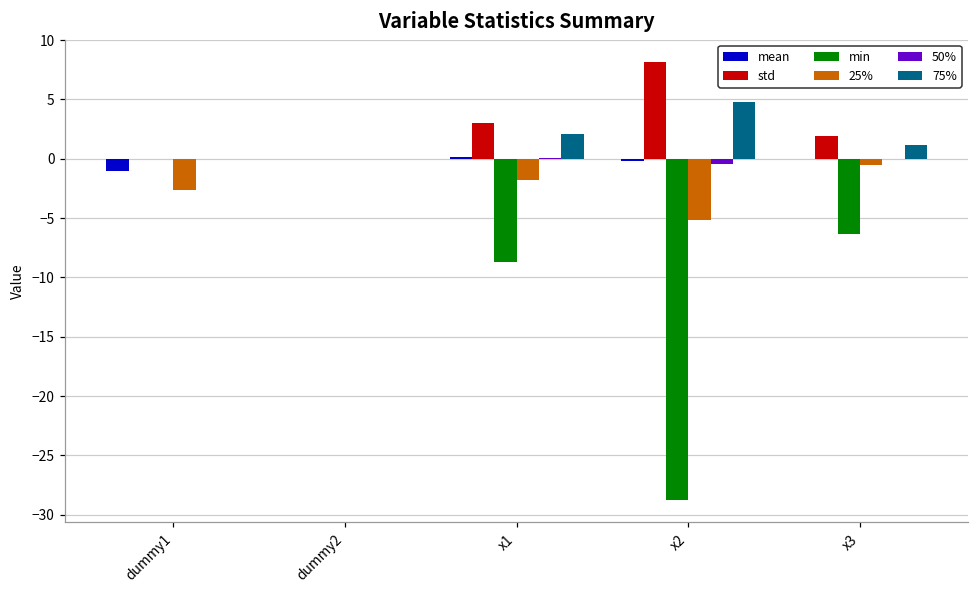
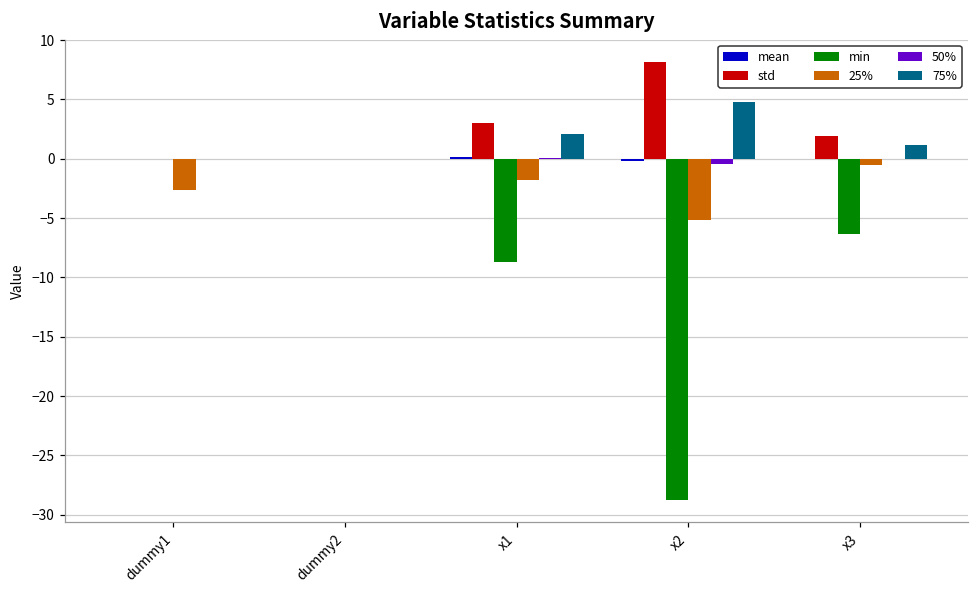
  {
    "mean": {
-     "dummy1": -1
+     "dummy1": 0
    },
    "std": {
      "x1": 3,
      "x2": 8,
      "x3": 2
    },
    "min": {
      "x1": -8.7,
      "x2": -28.8,
      "x3": -6.3
    },
    "25%": {
      "dummy1": -2.6,
      "x1": -2,
      "x2": -5,
      "x3": -0.5
    },
    "50%": {
      "x2": -0.4
    },
    "75%": {
      "x1": 2,
      "x2": 4.8,
      "x3": 1
    }
  }
